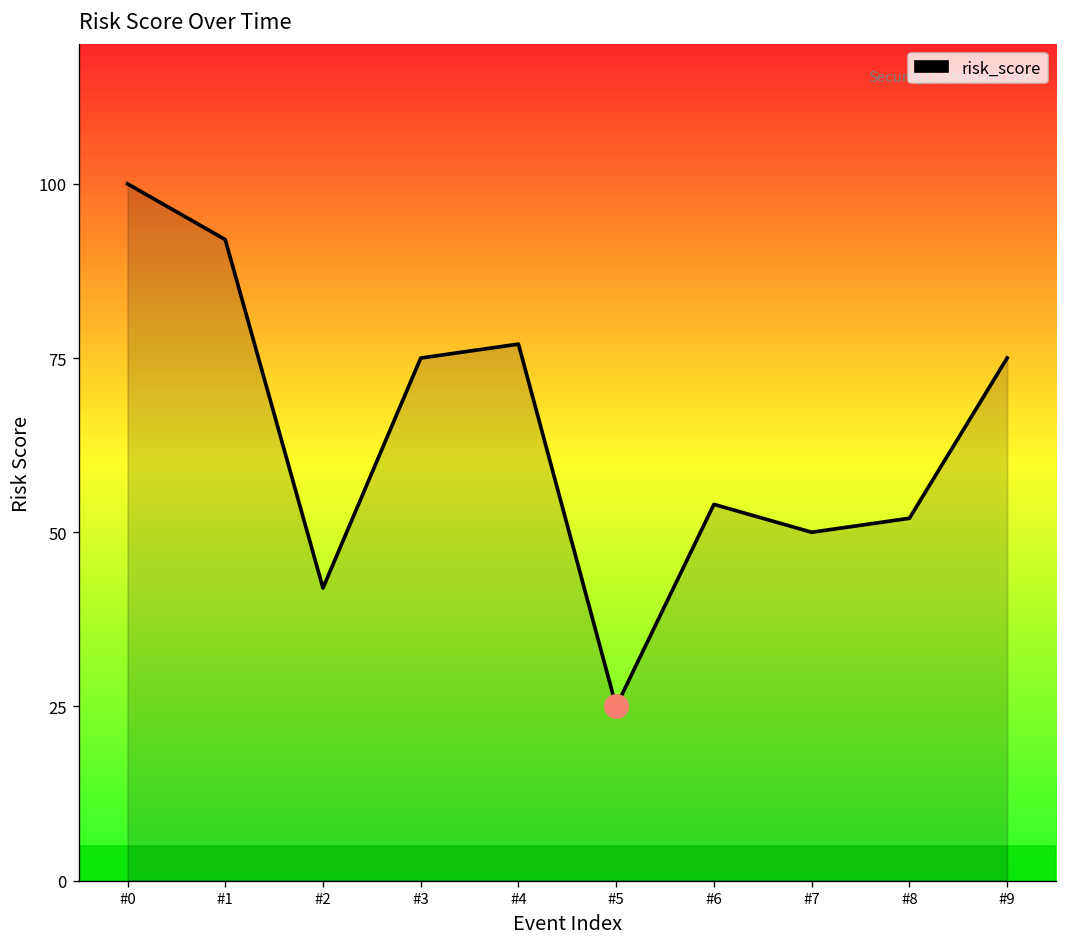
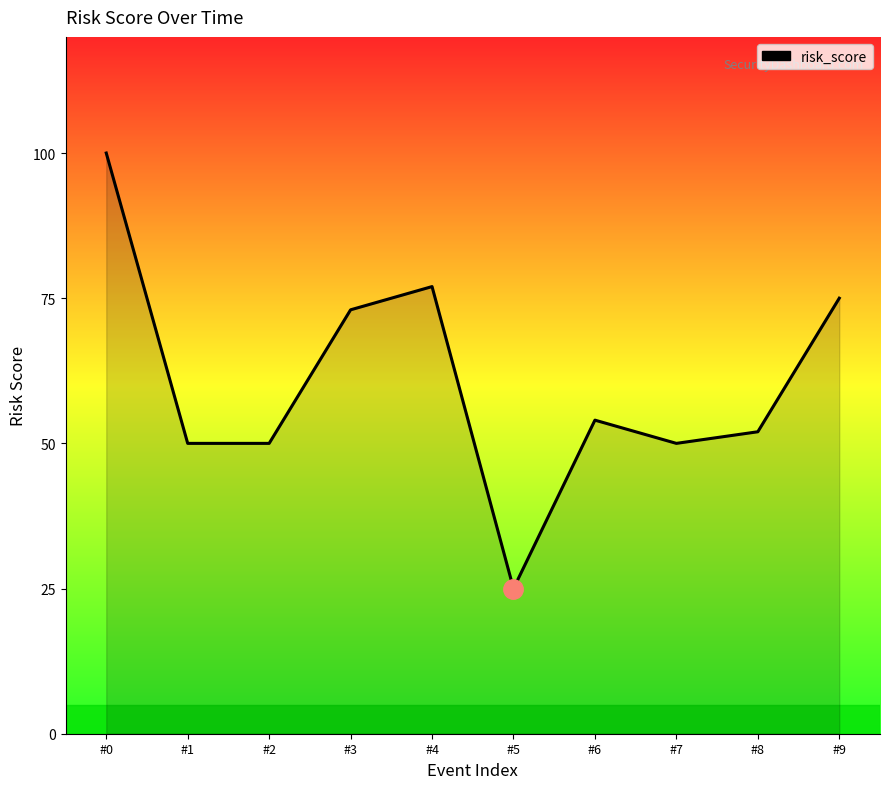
  {
    "risk_score": {
      "#0": 100,
-     "#1": 92,
-     "#2": 42,
-     "#3": 75,
+     "#1": 50,
+     "#2": 50,
+     "#3": 73,
      "#4": 77,
      "#6": 54,
      "#7": 50,
      "#8": 52,
      "#9": 75
    }
  }
